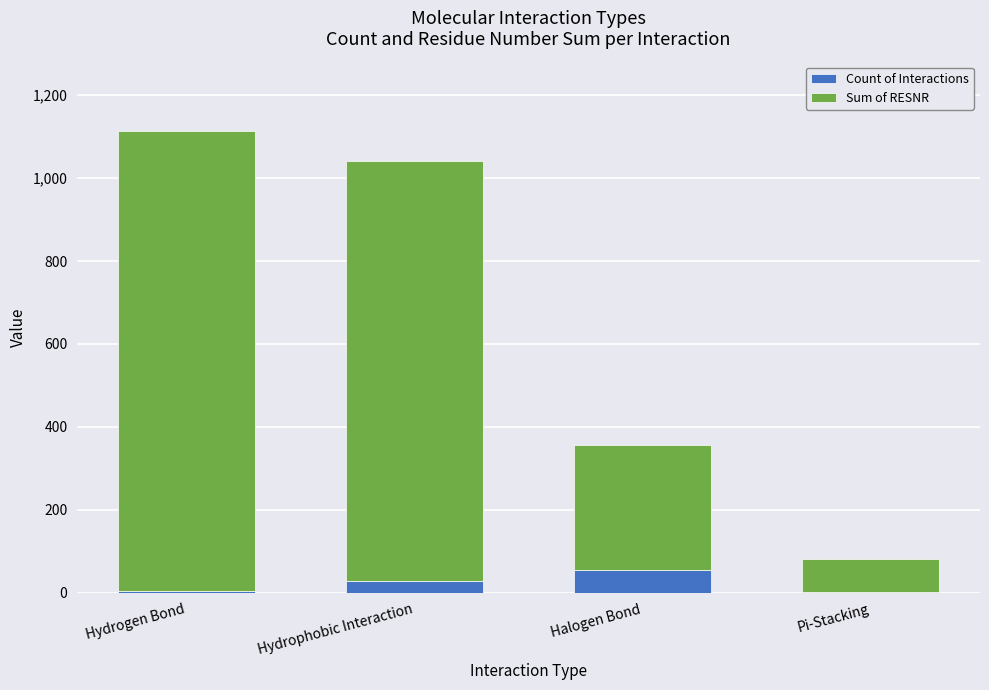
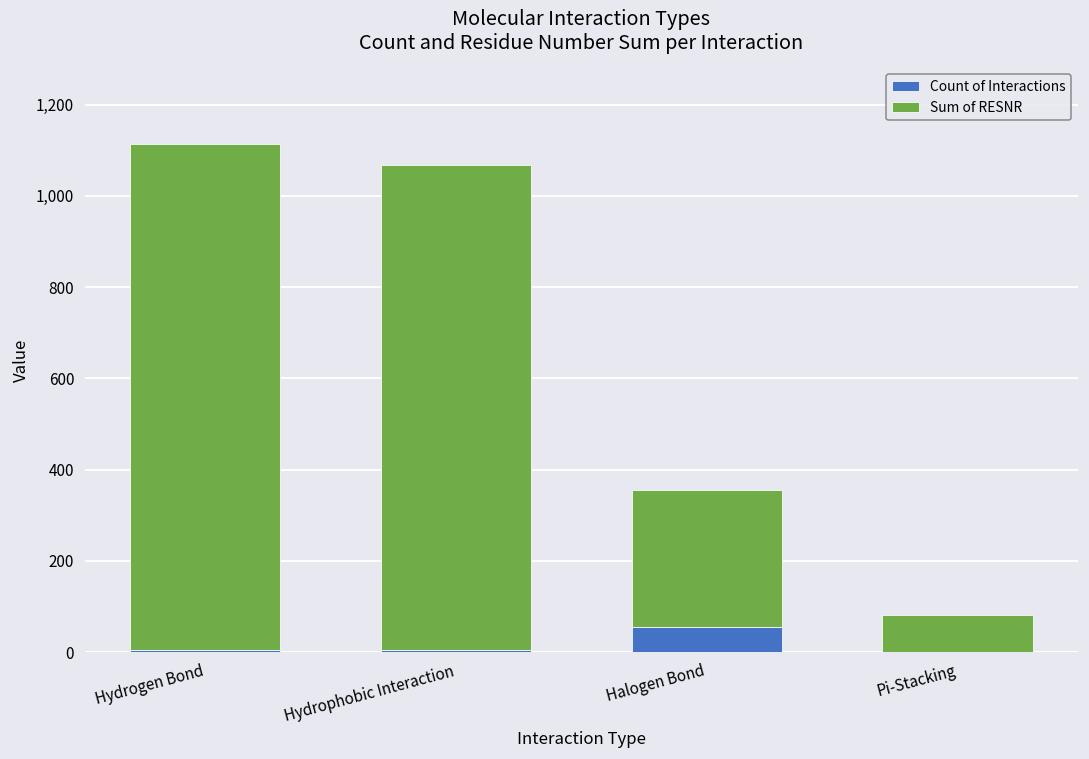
  {
    "Count of Interactions": {
-     "Hydrophobic Interaction": "30",
+     "Hydrophobic Interaction": "0",
      "Halogen Bond": "60"
    },
    "Sum of RESNR": {
      "Hydrogen Bond": "1,110",
-     "Hydrophobic Interaction": "1,010",
+     "Hydrophobic Interaction": "1,060",
      "Halogen Bond": "300",
      "Pi-Stacking": "80"
    }
  }
